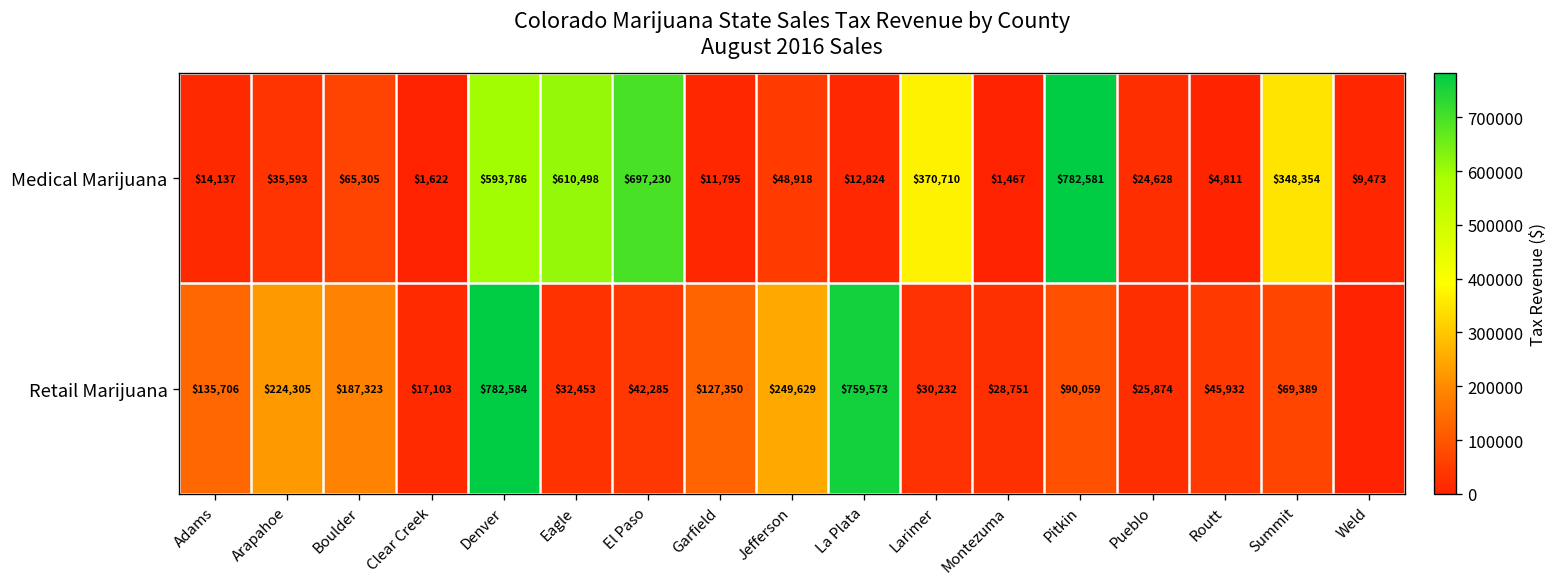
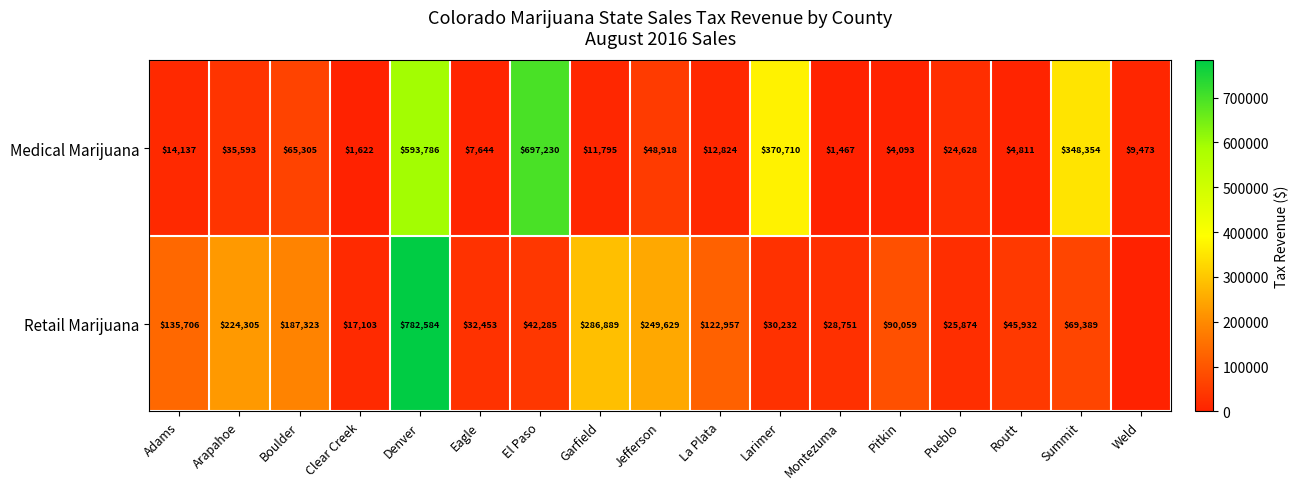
  {
    "Medical Marijuana": {
      "Adams": "$14,137",
      "Arapahoe": "$35,593",
      "Boulder": "$65,305",
      "Clear Creek": "$1,622",
      "Denver": "$593,786",
-     "Eagle": "$610,498",
+     "Eagle": "$7,644",
      "El Paso": "$697,230",
      "Garfield": "$11,795",
      "Jefferson": "$48,918",
      "La Plata": "$12,824",
      "Larimer": "$370,710",
      "Montezuma": "$1,467",
-     "Pitkin": "$782,581",
+     "Pitkin": "$4,093",
      "Pueblo": "$24,628",
      "Routt": "$4,811",
      "Summit": "$348,354",
      "Weld": "$9,473"
    },
    "Retail Marijuana": {
      "Adams": "$135,706",
      "Arapahoe": "$224,305",
      "Boulder": "$187,323",
      "Clear Creek": "$17,103",
      "Denver": "$782,584",
      "Eagle": "$32,453",
      "El Paso": "$42,285",
-     "Garfield": "$127,350",
+     "Garfield": "$286,889",
      "Jefferson": "$249,629",
-     "La Plata": "$759,573",
+     "La Plata": "$122,957",
      "Larimer": "$30,232",
      "Montezuma": "$28,751",
      "Pitkin": "$90,059",
      "Pueblo": "$25,874",
      "Routt": "$45,932",
      "Summit": "$69,389"
    }
  }
